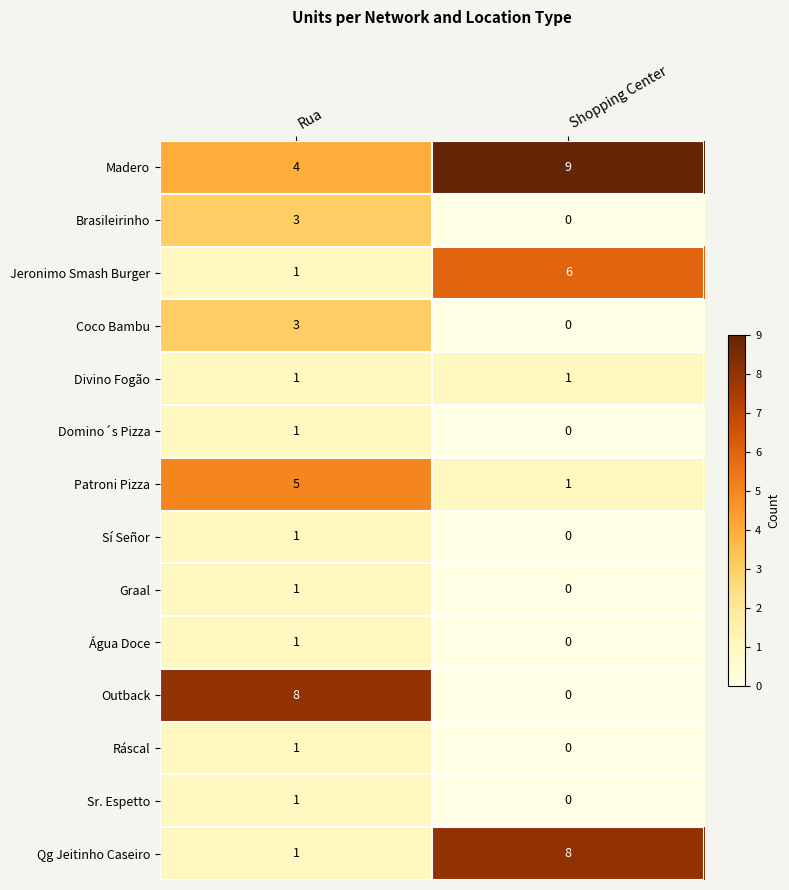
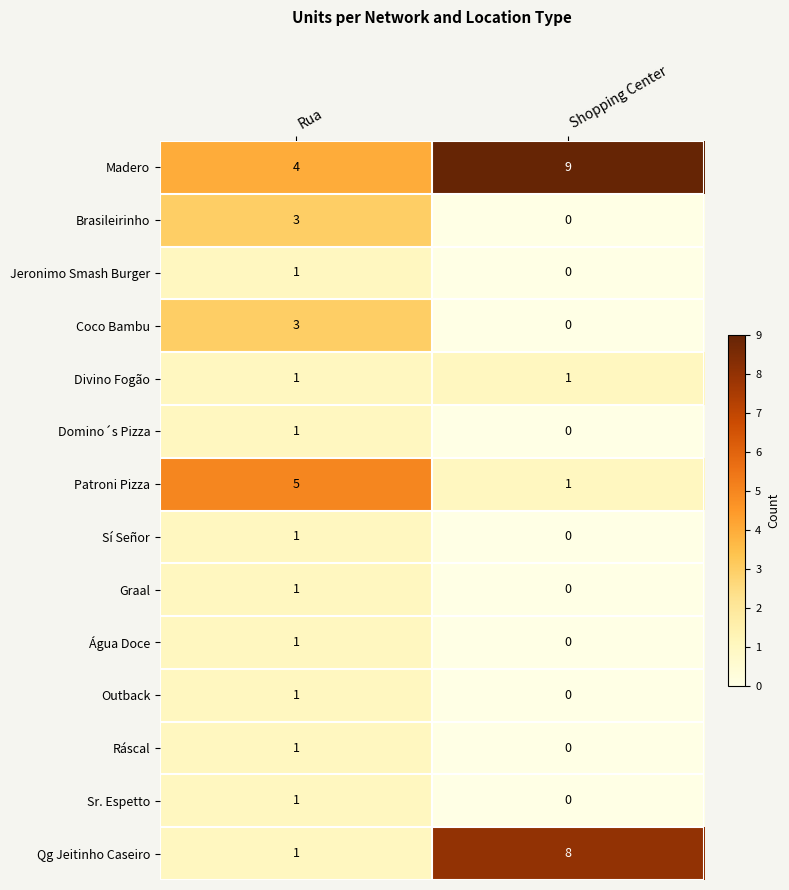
  {
    "Madero": {
      "Rua": 4,
      "Shopping Center": 9
    },
    "Brasileirinho": {
      "Rua": 3,
      "Shopping Center": 0
    },
    "Jeronimo Smash Burger": {
      "Rua": 1,
-     "Shopping Center": 6
+     "Shopping Center": 0
    },
    "Coco Bambu": {
      "Rua": 3,
      "Shopping Center": 0
    },
    "Divino Fogão": {
      "Rua": 1,
      "Shopping Center": 1
    },
    "Domino´s Pizza": {
      "Rua": 1,
      "Shopping Center": 0
    },
    "Patroni Pizza": {
      "Rua": 5,
      "Shopping Center": 1
    },
    "Sí Señor": {
      "Rua": 1,
      "Shopping Center": 0
    },
    "Graal": {
      "Rua": 1,
      "Shopping Center": 0
    },
    "Água Doce": {
      "Rua": 1,
      "Shopping Center": 0
    },
    "Outback": {
-     "Rua": 8,
+     "Rua": 1,
      "Shopping Center": 0
    },
    "Ráscal": {
      "Rua": 1,
      "Shopping Center": 0
    },
    "Sr. Espetto": {
      "Rua": 1,
      "Shopping Center": 0
    },
    "Qg Jeitinho Caseiro": {
      "Rua": 1,
      "Shopping Center": 8
    }
  }
